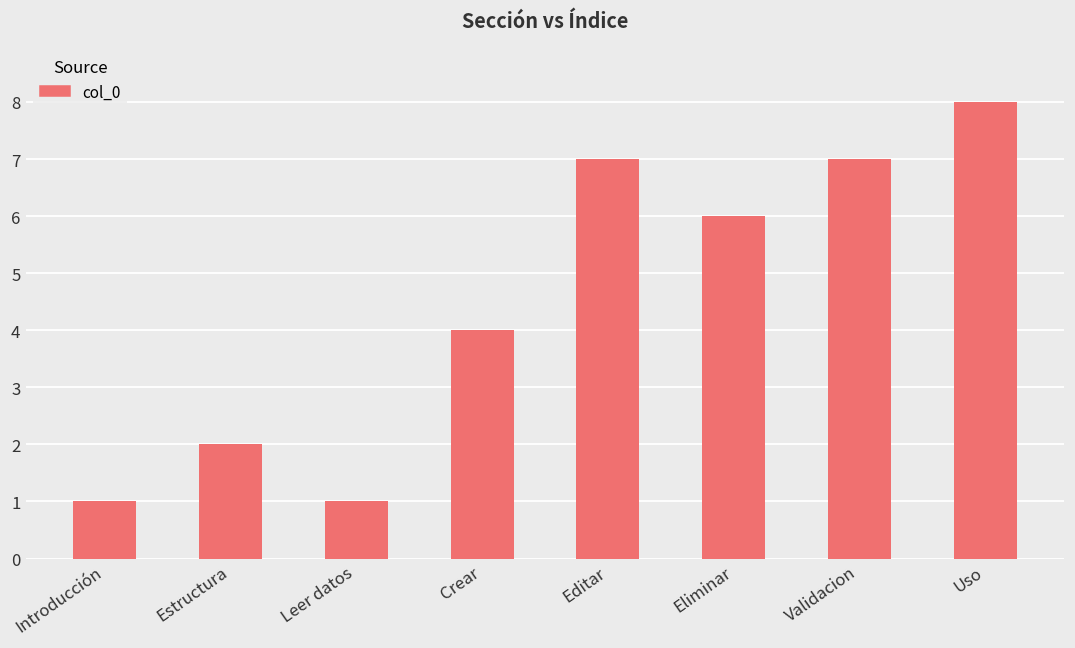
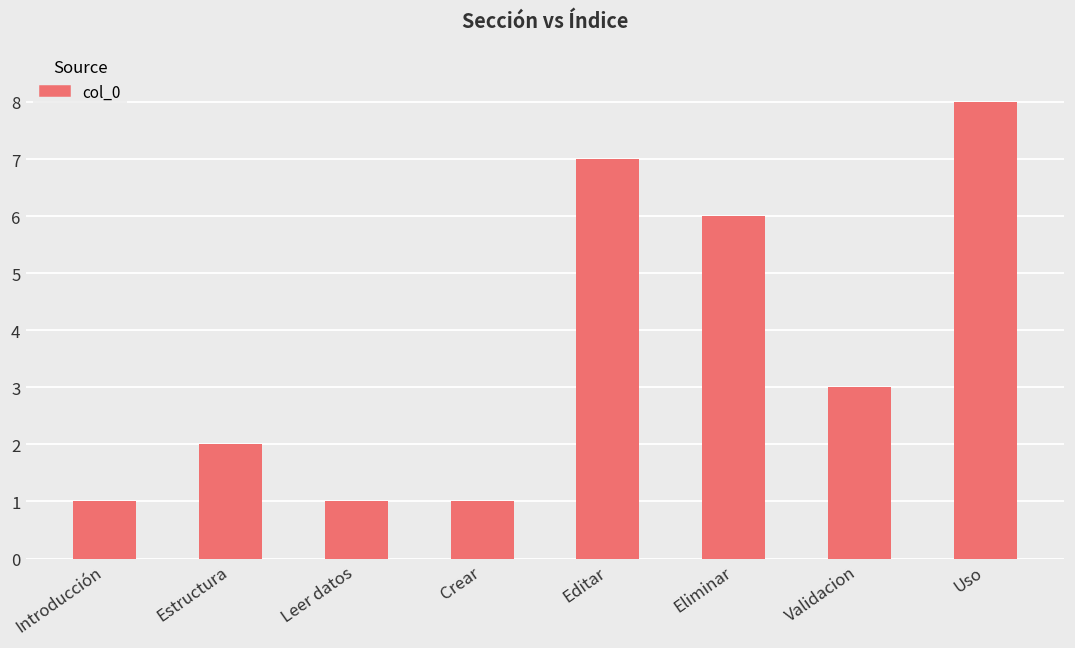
  {
    "Introducción": 1,
    "Estructura": 2,
    "Leer datos": 1,
-   "Crear": 4,
+   "Crear": 1,
    "Editar": 7,
    "Eliminar": 6,
-   "Validacion": 7,
+   "Validacion": 3,
    "Uso": 8
  }
